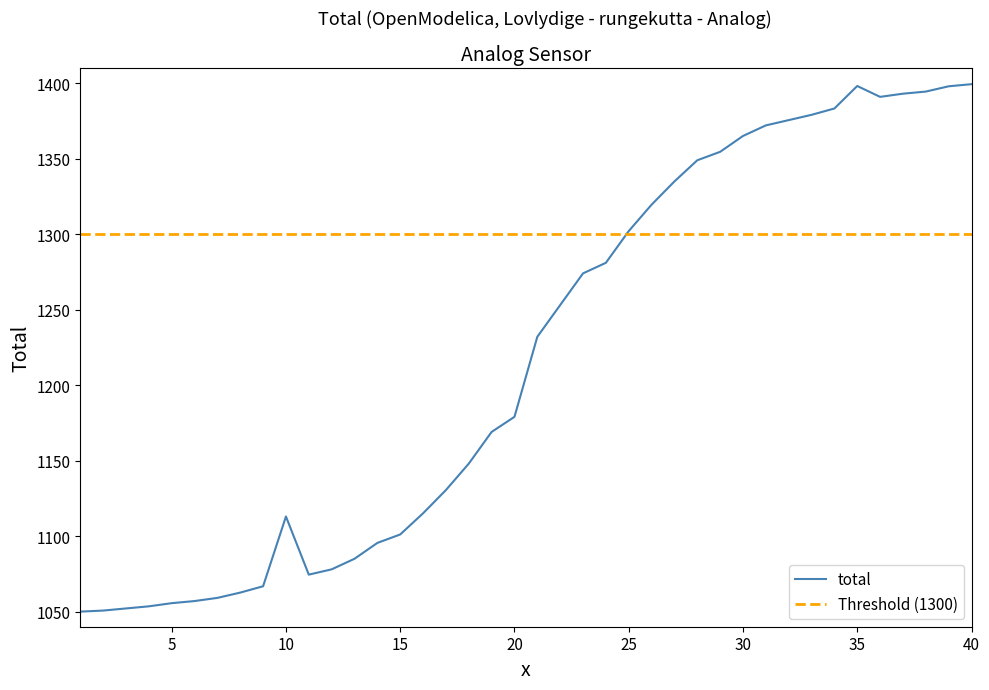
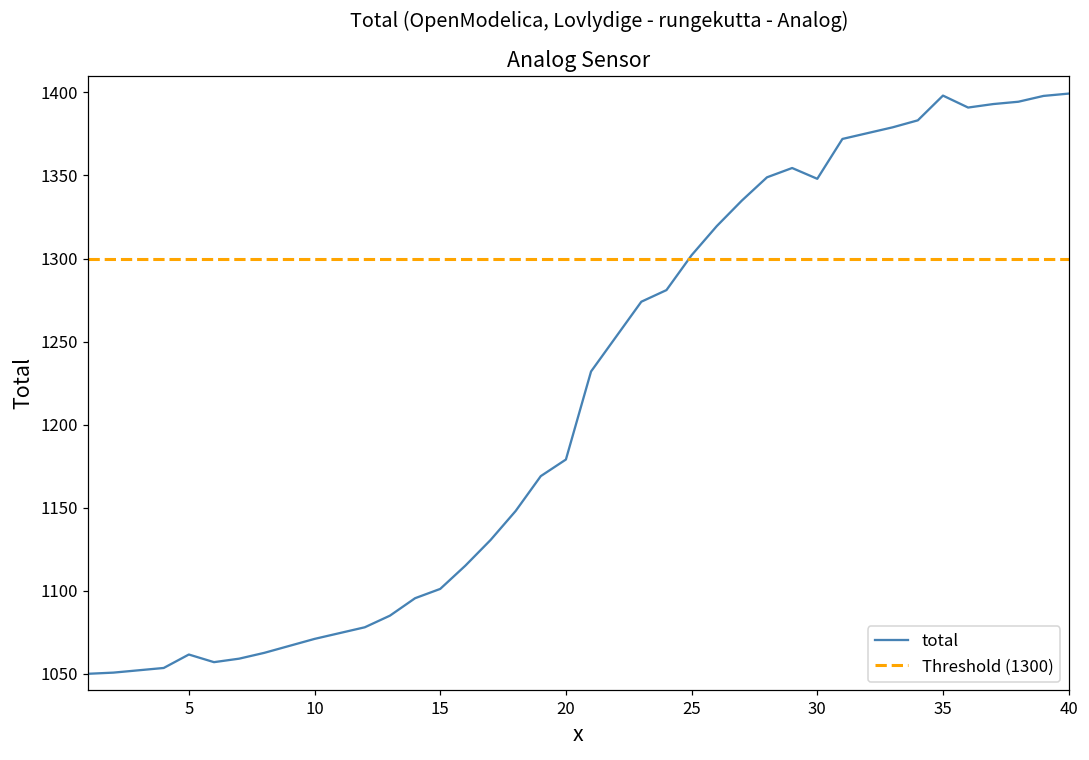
  {
-   "5": 1056,
-   "10": 1113,
+   "5": 1062,
+   "10": 1071,
    "15": 1101,
    "20": 1179,
    "25": 1302,
-   "30": 1365,
+   "30": 1348,
    "35": 1398,
    "40": 1399
  }
